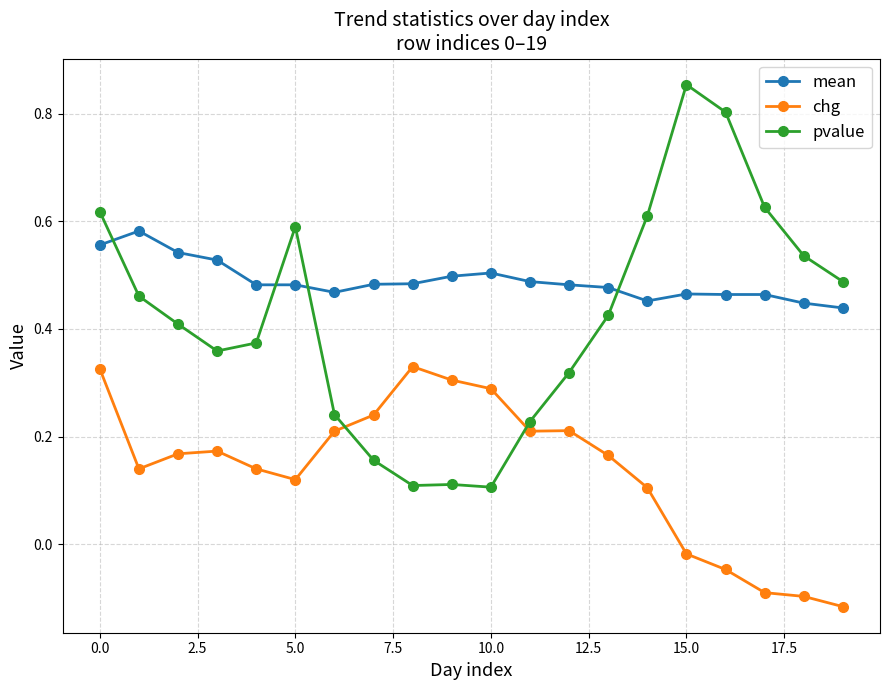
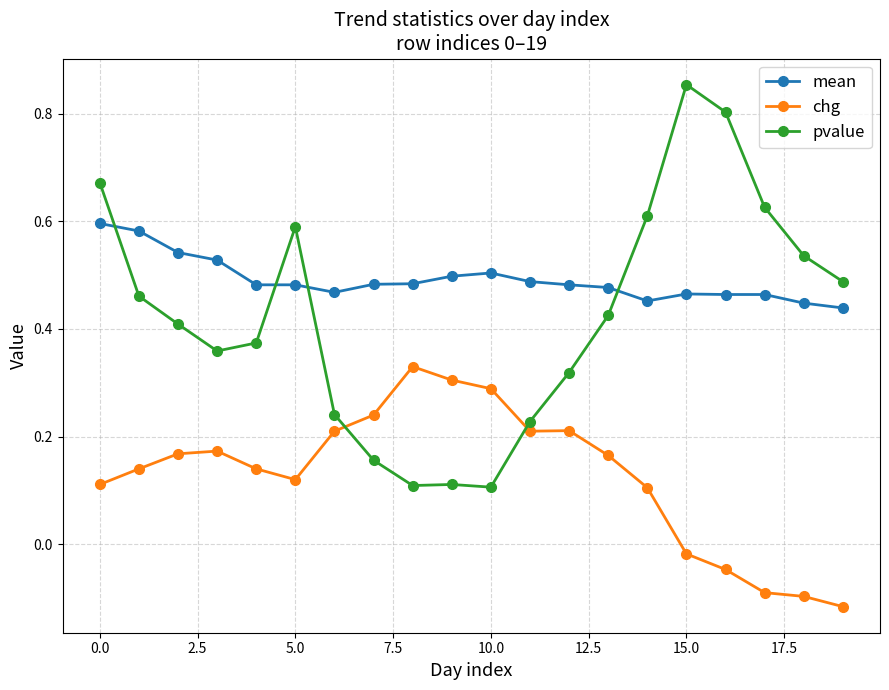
  {
    "mean": {
-     "0.0": 0.56,
+     "0.0": 0.60,
      "5.0": 0.48,
      "10.0": 0.50,
      "15.0": 0.47
    },
    "chg": {
-     "0.0": 0.33,
+     "0.0": 0.11,
      "5.0": 0.12,
      "10.0": 0.29,
      "15.0": -0.02
    },
    "pvalue": {
-     "0.0": 0.62,
+     "0.0": 0.67,
      "5.0": 0.59,
      "10.0": 0.11,
      "15.0": 0.85
    }
  }
